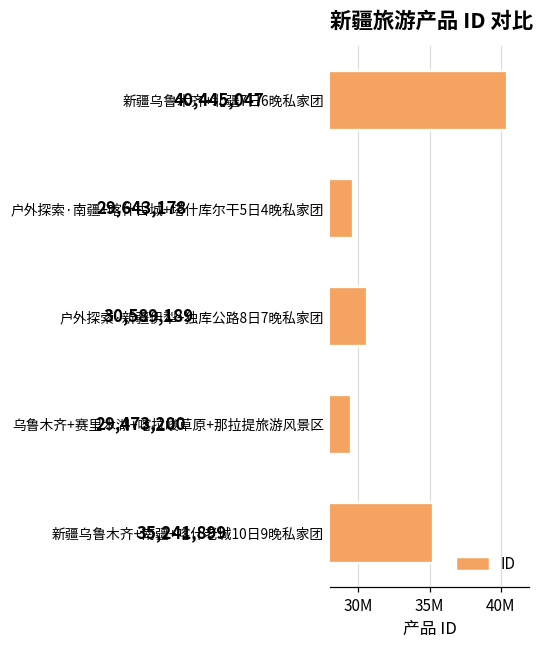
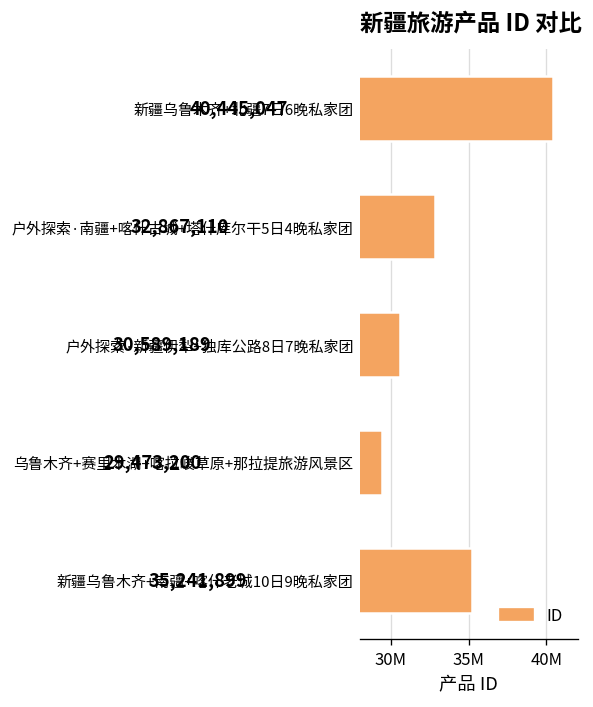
  {
    "新疆乌鲁木齐+北疆7日6晚私家团": "40,445,047",
-   "户外探索·南疆+喀什古城+塔什库尔干5日4晚私家团": "29,643,178",
+   "户外探索·南疆+喀什古城+塔什库尔干5日4晚私家团": "32,867,110",
    "户外探索·新疆伊犁+独库公路8日7晚私家团": "30,589,189",
    "乌鲁木齐+赛里木湖+喀拉峻草原+那拉提旅游风景区": "29,473,200",
    "新疆乌鲁木齐+南疆+喀什老城10日9晚私家团": "35,241,899"
  }
